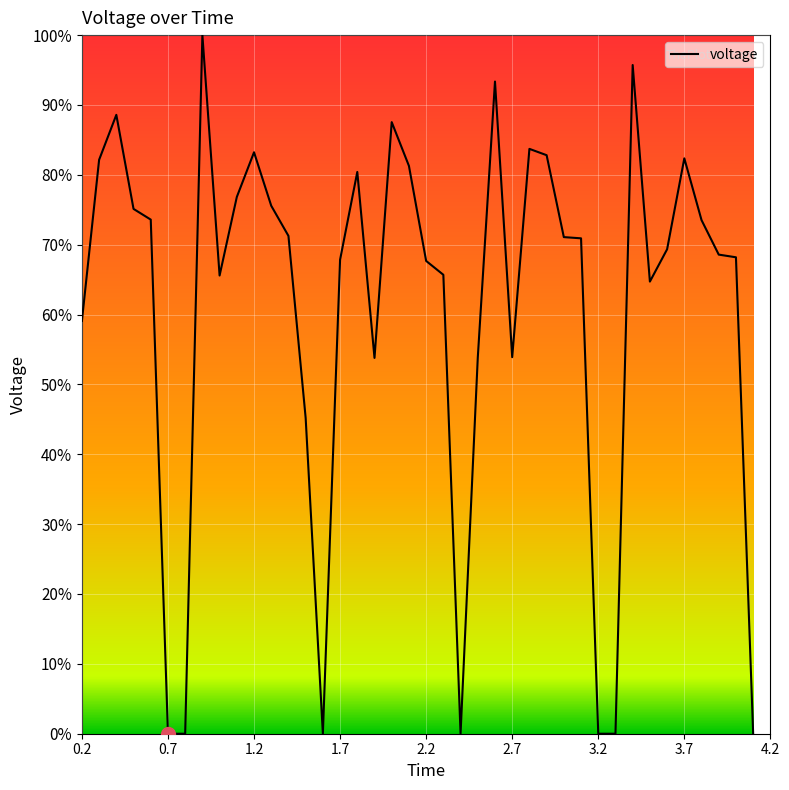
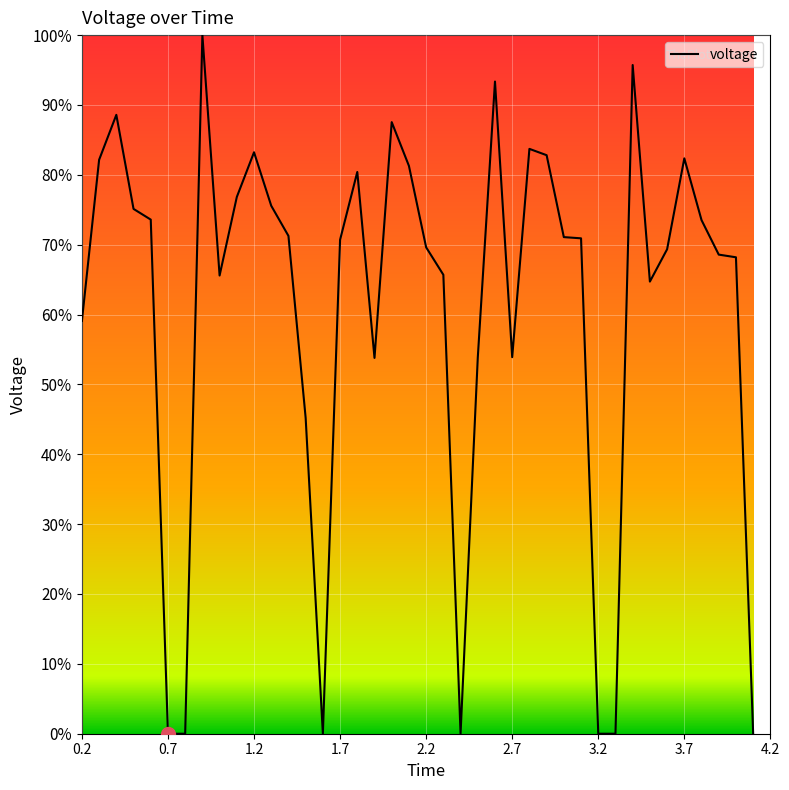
  {
    "voltage": {
      "0.2": "59%",
      "1.2": "83%",
-     "1.7": "68%",
-     "2.2": "68%",
+     "1.7": "71%",
+     "2.2": "70%",
      "2.7": "54%",
      "3.2": "0%",
      "3.7": "82%"
    }
  }
